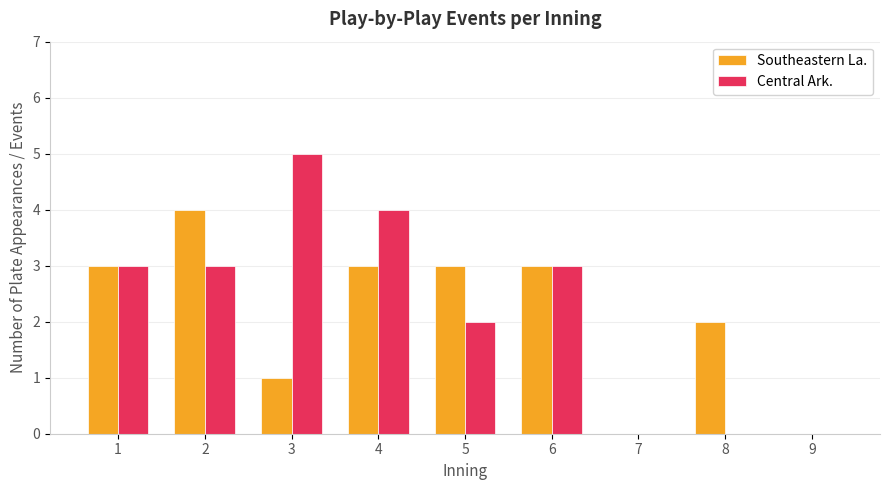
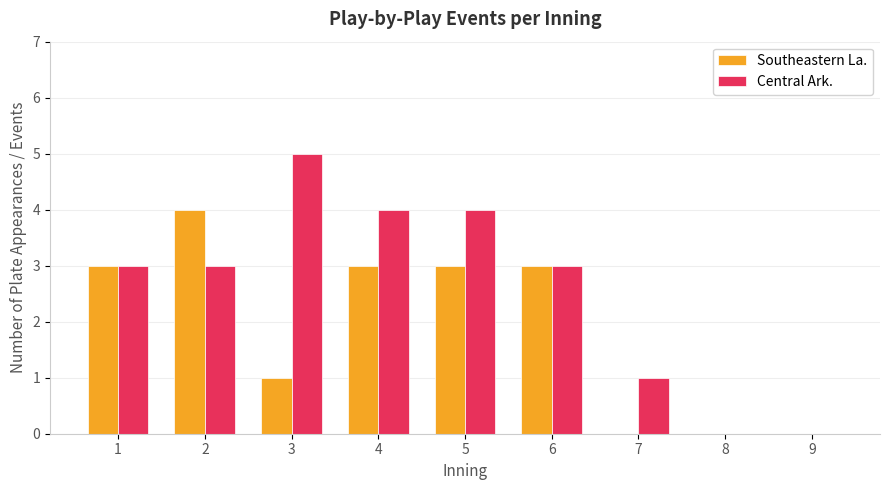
  {
    "Southeastern La.": {
      "1": 3,
      "2": 4,
      "3": 1,
      "4": 3,
      "5": 3,
      "6": 3,
      "7": 0,
-     "8": 2,
+     "8": 0,
      "9": 0
    },
    "Central Ark.": {
      "1": 3,
      "2": 3,
      "3": 5,
      "4": 4,
-     "5": 2,
+     "5": 4,
      "6": 3,
-     "7": 0,
+     "7": 1,
      "8": 0,
      "9": 0
    }
  }
